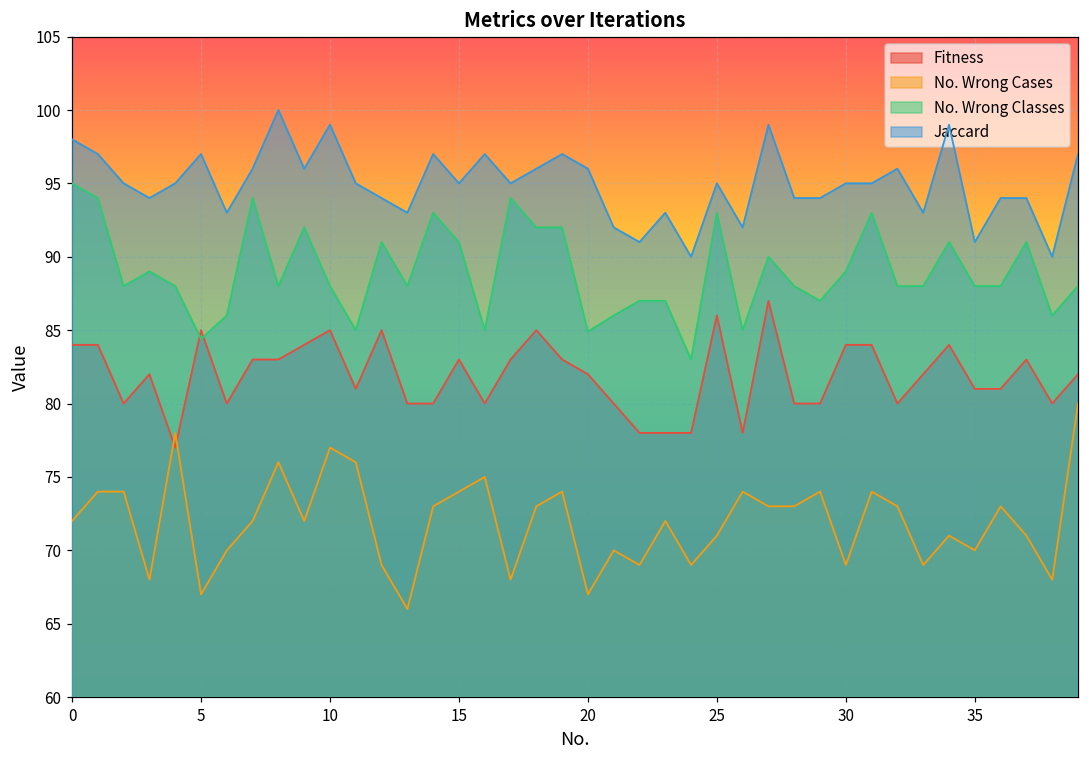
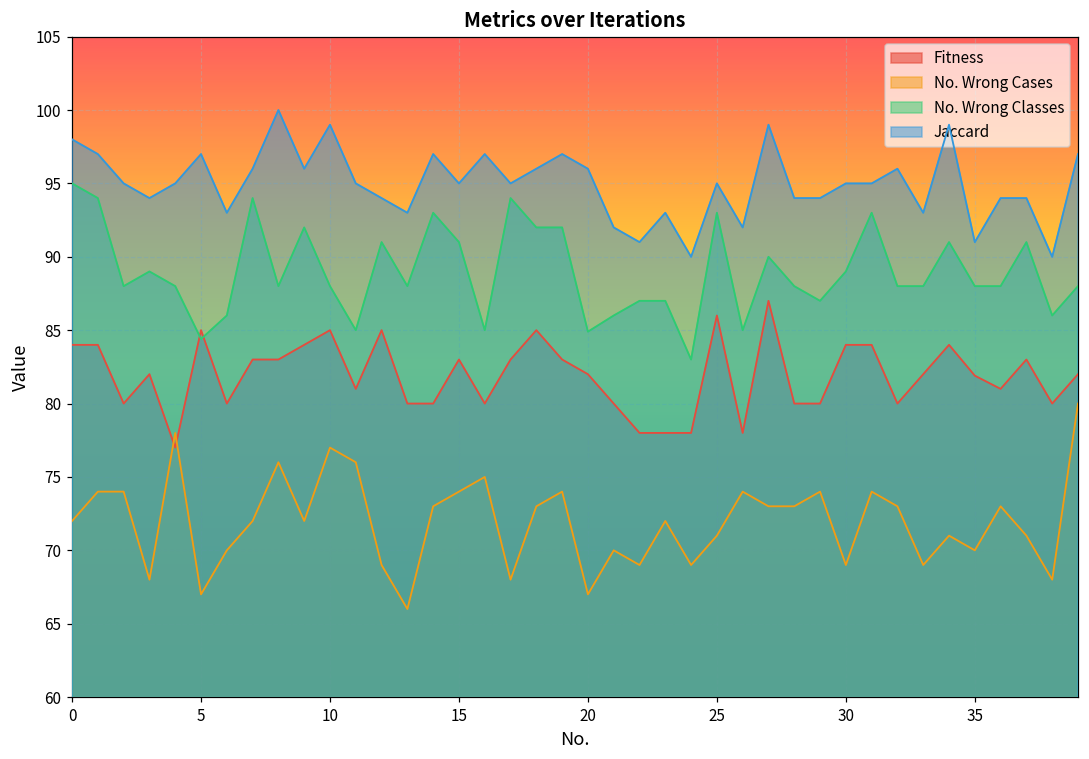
  {
    "Fitness": {
      "0": 84.0,
      "5": 85.0,
      "10": 85.0,
      "15": 83.0,
      "20": 82.0,
      "25": 86.0,
      "30": 84.0,
-     "35": 81.0
+     "35": 81.9
    },
    "No. Wrong Cases": {
      "0": 72.0,
      "5": 67.0,
      "10": 77.0,
      "15": 74.0,
      "20": 67.0,
      "25": 71.0,
      "30": 69.0,
      "35": 70.0
    },
    "No. Wrong Classes": {
      "0": 95.0,
      "5": 84.4,
      "10": 88.0,
      "15": 91.0,
      "20": 84.9,
      "25": 93.0,
      "30": 89.0,
      "35": 88.0
    },
    "Jaccard": {
      "0": 98.0,
      "5": 97.0,
      "10": 99.0,
      "15": 95.0,
      "20": 96.0,
      "25": 95.0,
      "30": 95.0,
      "35": 91.0
    }
  }
